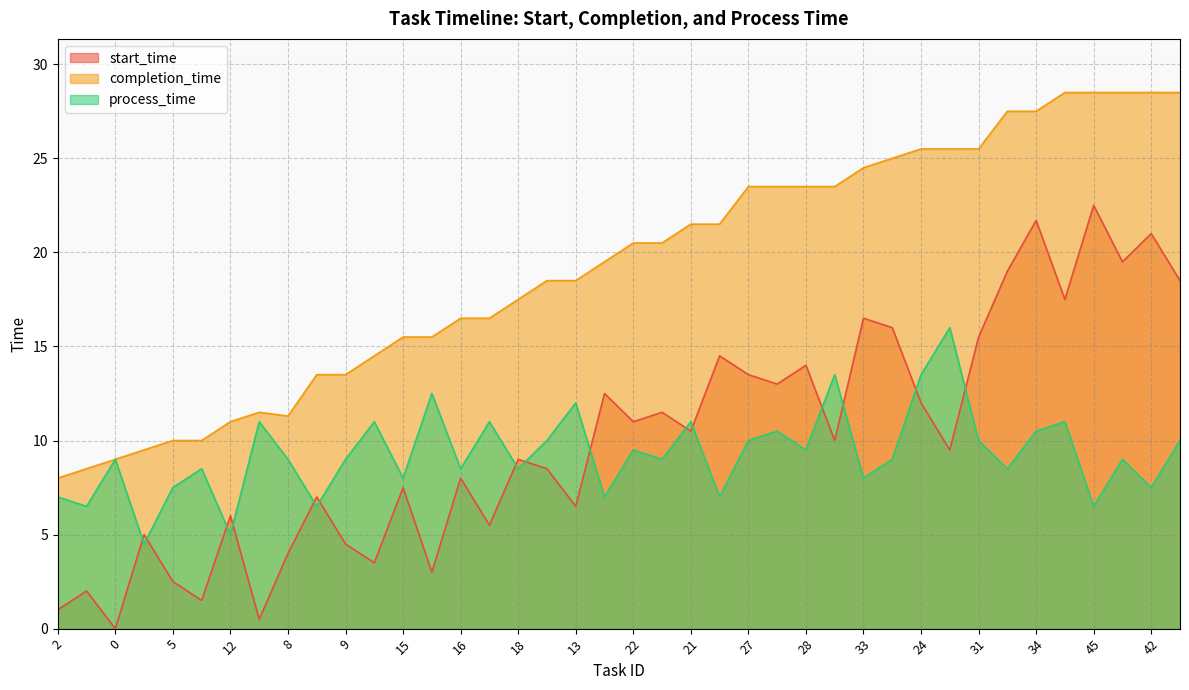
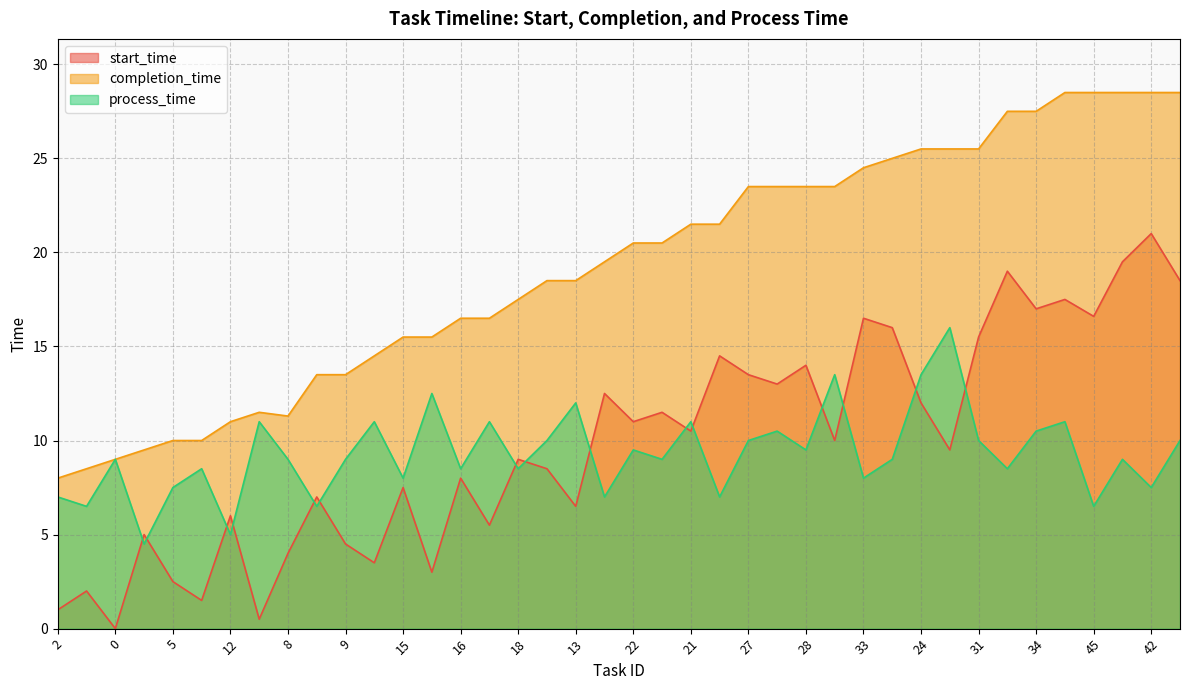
  {
    "start_time": {
      "2": 1.0,
      "0": 0.0,
      "12": 6.0,
      "8": 4.0,
      "16": 8.0,
      "18": 9.0,
      "22": 11.0,
      "28": 14.0,
      "24": 12.0,
-     "34": 21.7,
-     "45": 22.5,
+     "34": 17.0,
+     "45": 16.6,
      "42": 21.0
    },
    "completion_time": {
      "2": 8.0,
      "12": 11.0,
      "8": 11.3,
      "16": 16.5,
      "18": 17.5,
      "22": 20.5,
      "28": 23.5,
      "24": 25.5,
      "34": 27.5,
      "45": 28.5,
      "42": 28.5
    },
    "process_time": {
      "2": 7.0,
      "12": 5.0,
      "8": 9.0,
      "16": 8.5,
      "18": 8.5,
      "22": 9.5,
      "28": 9.5,
      "24": 13.5,
      "34": 10.5,
      "45": 6.5,
      "42": 7.5
    }
  }
